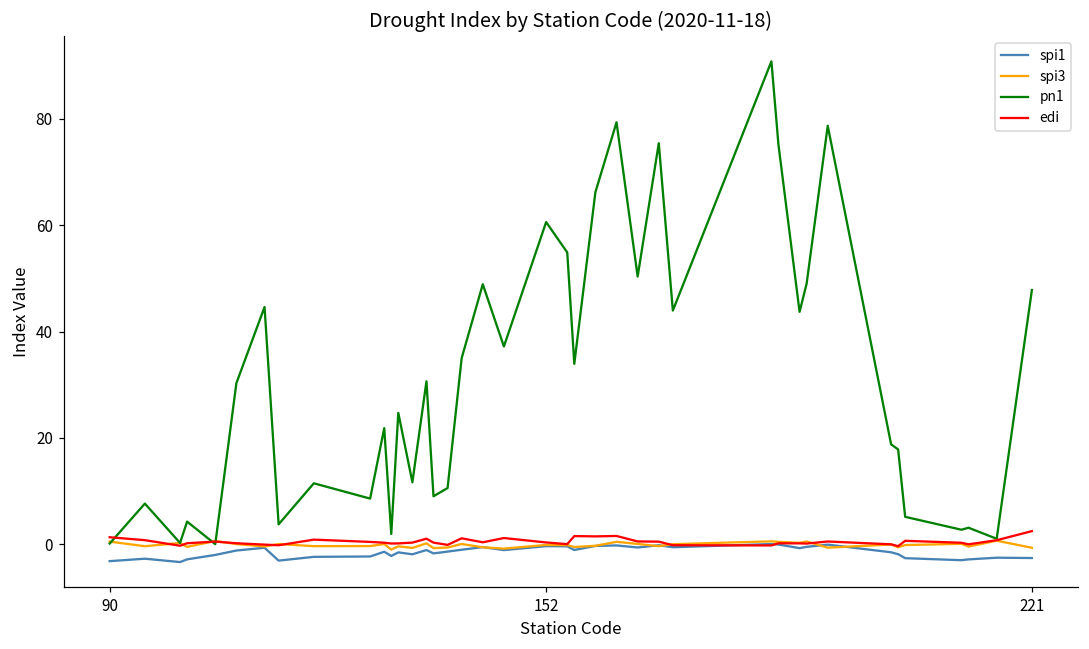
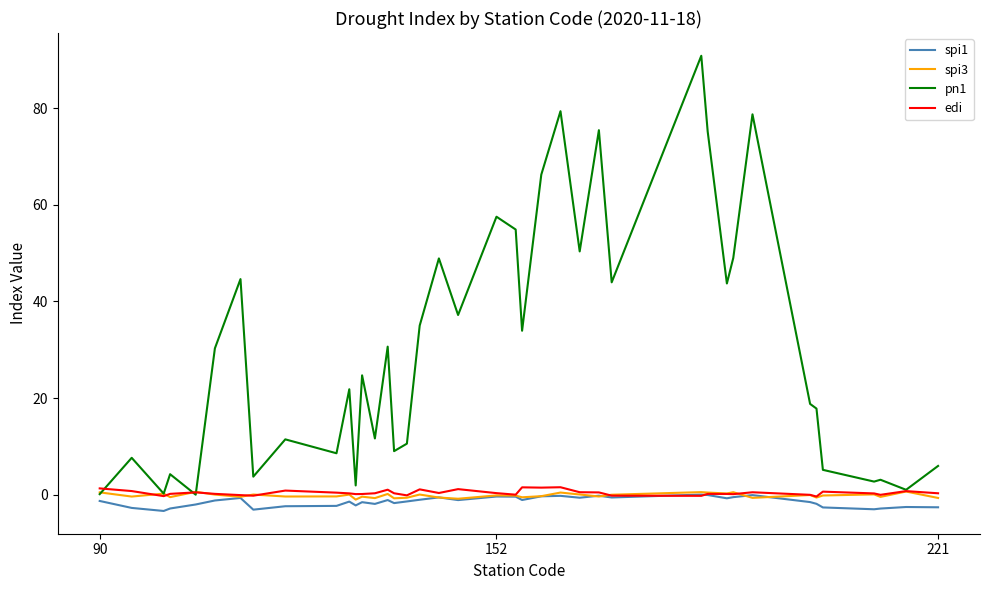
  {
    "spi1": {
-     "90": -3,
+     "90": -1,
      "221": -3
    },
    "spi3": {
      "221": -1
    },
    "pn1": {
-     "152": 61,
-     "221": 48
+     "152": 58,
+     "221": 6
    },
    "edi": {
      "90": 1,
-     "221": 2
+     "221": 0
    }
  }
